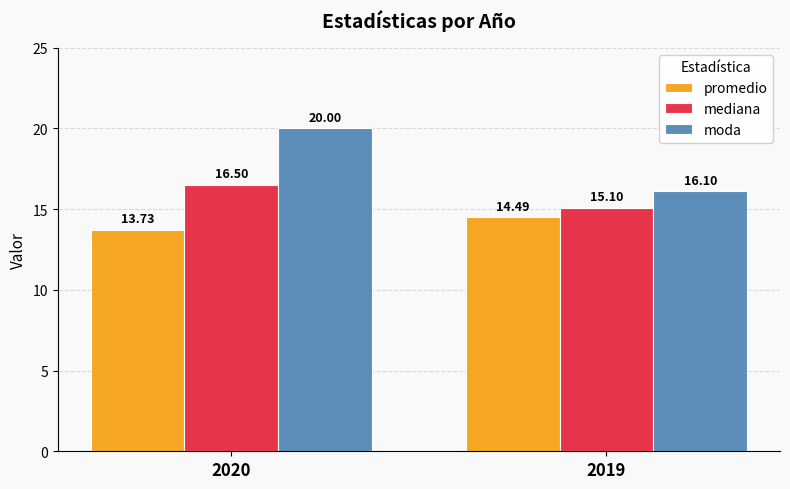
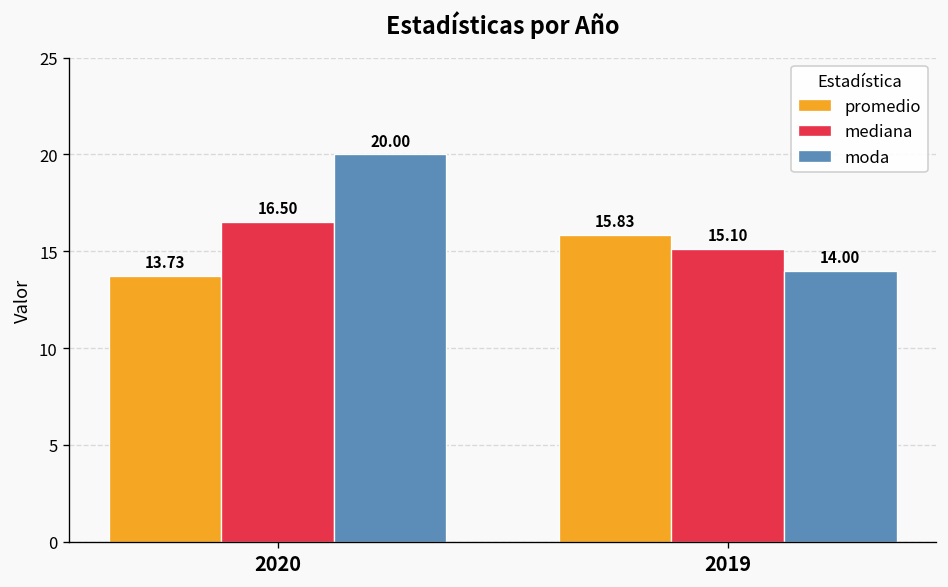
  {
    "promedio": {
      "2020": 13.73,
-     "2019": 14.49
+     "2019": 15.83
    },
    "mediana": {
      "2020": 16.50,
      "2019": 15.10
    },
    "moda": {
      "2020": 20.00,
-     "2019": 16.10
+     "2019": 14.00
    }
  }
